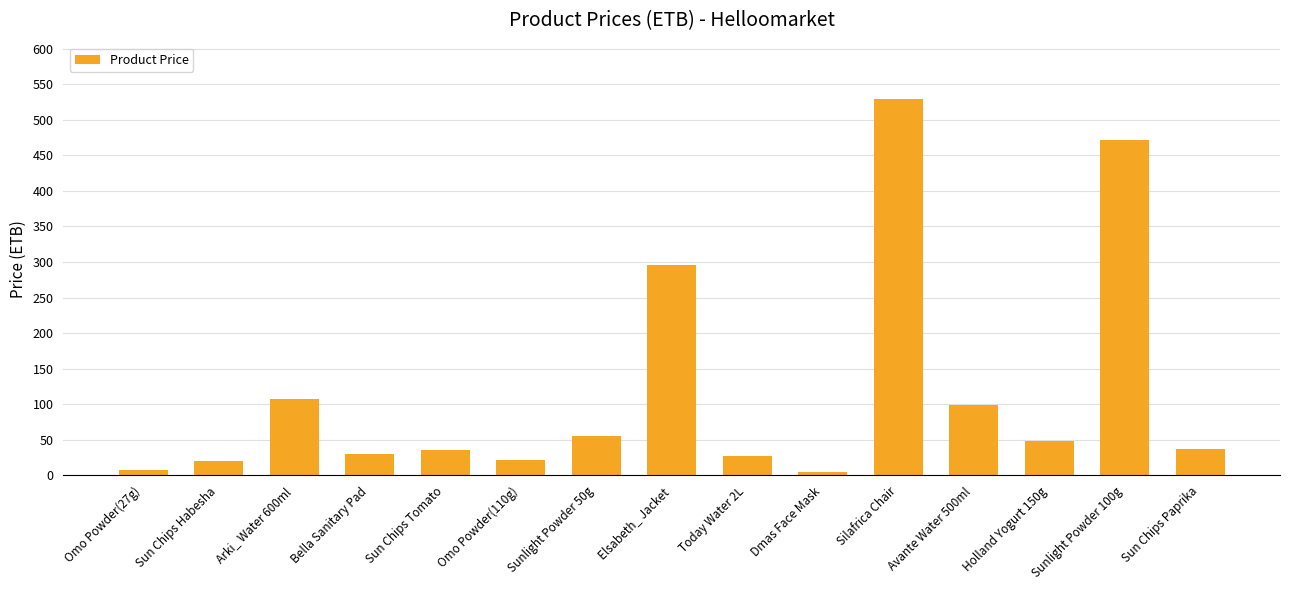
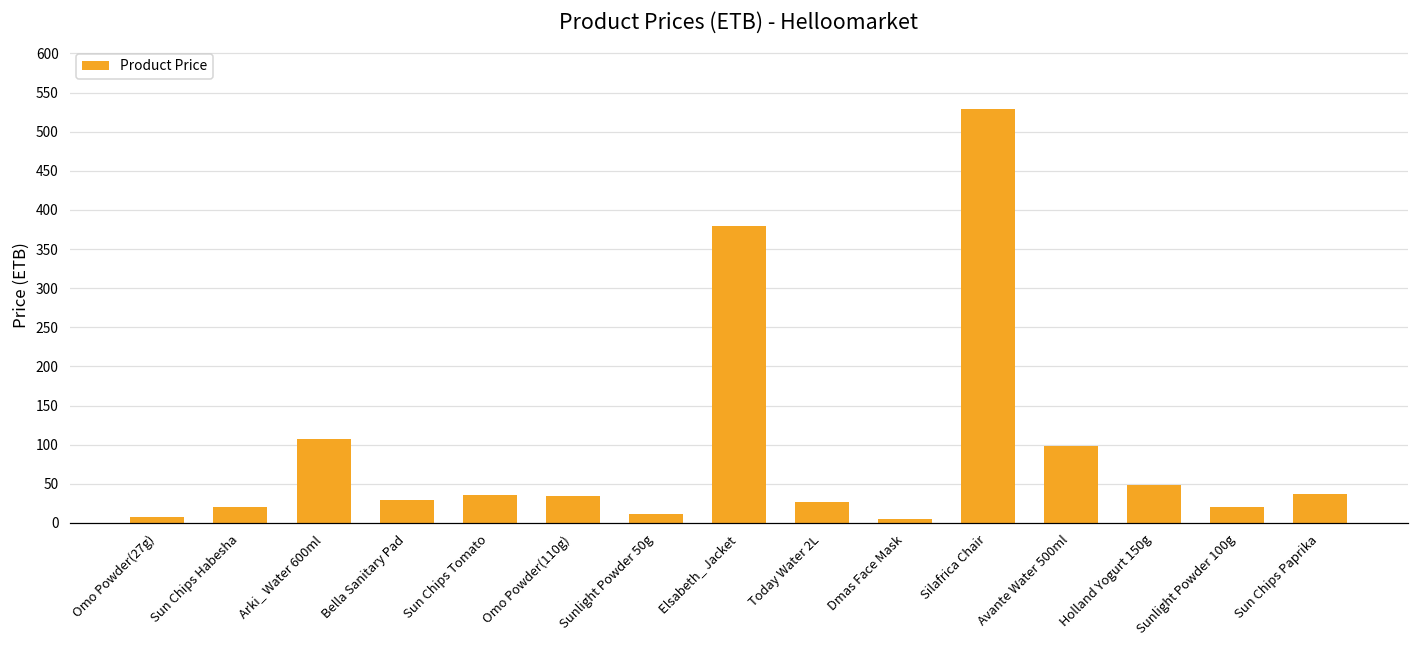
  {
    "Omo Powder(27g)": 10,
    "Sun Chips Habesha": 20,
    "Arki_ Water 600ml": 110,
    "Bella Sanitary Pad": 30,
    "Sun Chips Tomato": 40,
-   "Omo Powder(110g)": 20,
-   "Sunlight Powder 50g": 50,
-   "Elsabeth_ Jacket": 300,
+   "Omo Powder(110g)": 30,
+   "Sunlight Powder 50g": 10,
+   "Elsabeth_ Jacket": 380,
    "Today Water 2L": 30,
    "Dmas Face Mask": 10,
    "Silafrica Chair": 530,
    "Avante Water 500ml": 100,
    "Holland Yogurt 150g": 50,
-   "Sunlight Powder 100g": 470,
+   "Sunlight Powder 100g": 20,
    "Sun Chips Paprika": 40
  }
